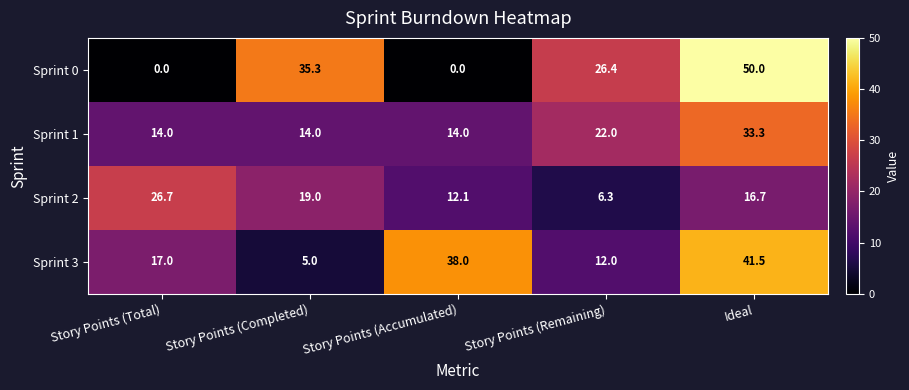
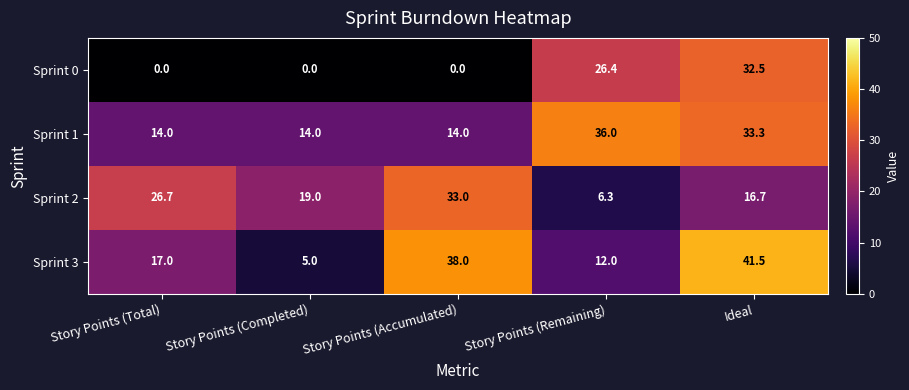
  {
    "Sprint 0": {
      "Story Points (Total)": 0.0,
-     "Story Points (Completed)": 35.3,
+     "Story Points (Completed)": 0.0,
      "Story Points (Accumulated)": 0.0,
      "Story Points (Remaining)": 26.4,
-     "Ideal": 50.0
+     "Ideal": 32.5
    },
    "Sprint 1": {
      "Story Points (Total)": 14.0,
      "Story Points (Completed)": 14.0,
      "Story Points (Accumulated)": 14.0,
-     "Story Points (Remaining)": 22.0,
+     "Story Points (Remaining)": 36.0,
      "Ideal": 33.3
    },
    "Sprint 2": {
      "Story Points (Total)": 26.7,
      "Story Points (Completed)": 19.0,
-     "Story Points (Accumulated)": 12.1,
+     "Story Points (Accumulated)": 33.0,
      "Story Points (Remaining)": 6.3,
      "Ideal": 16.7
    },
    "Sprint 3": {
      "Story Points (Total)": 17.0,
      "Story Points (Completed)": 5.0,
      "Story Points (Accumulated)": 38.0,
      "Story Points (Remaining)": 12.0,
      "Ideal": 41.5
    }
  }
